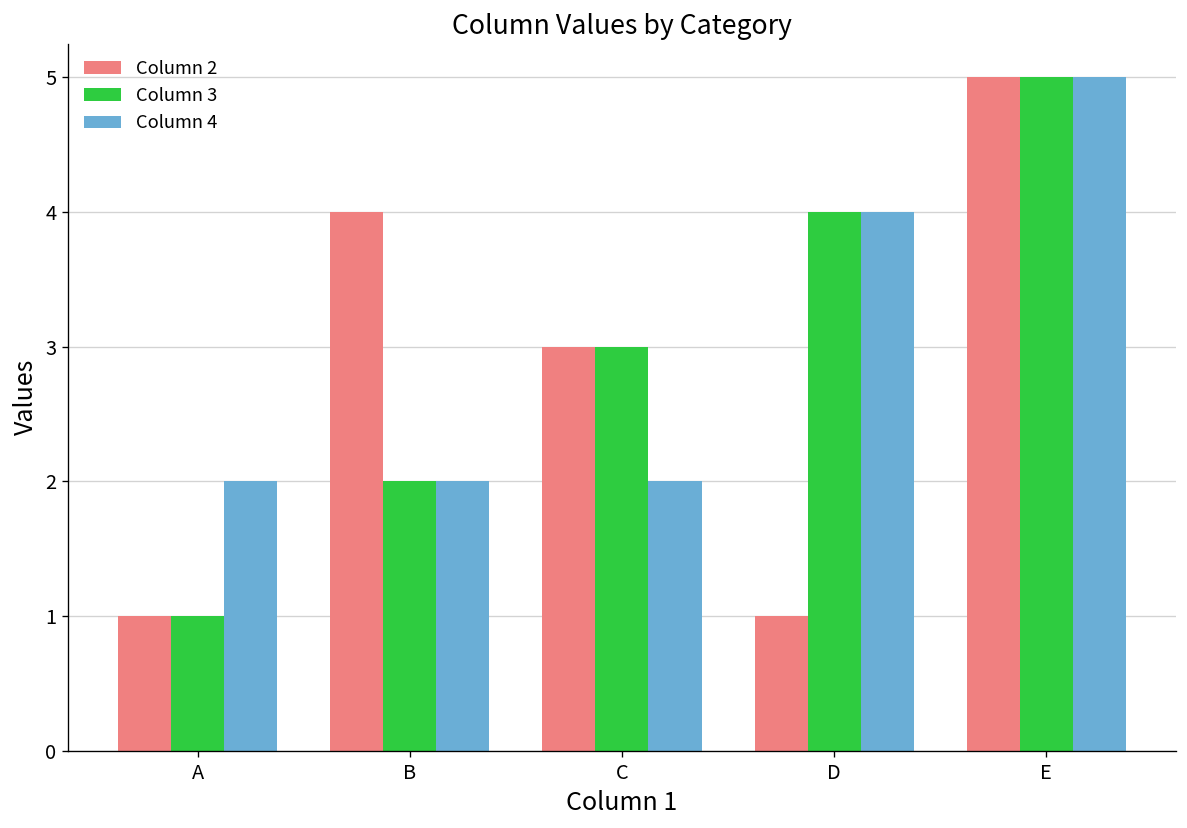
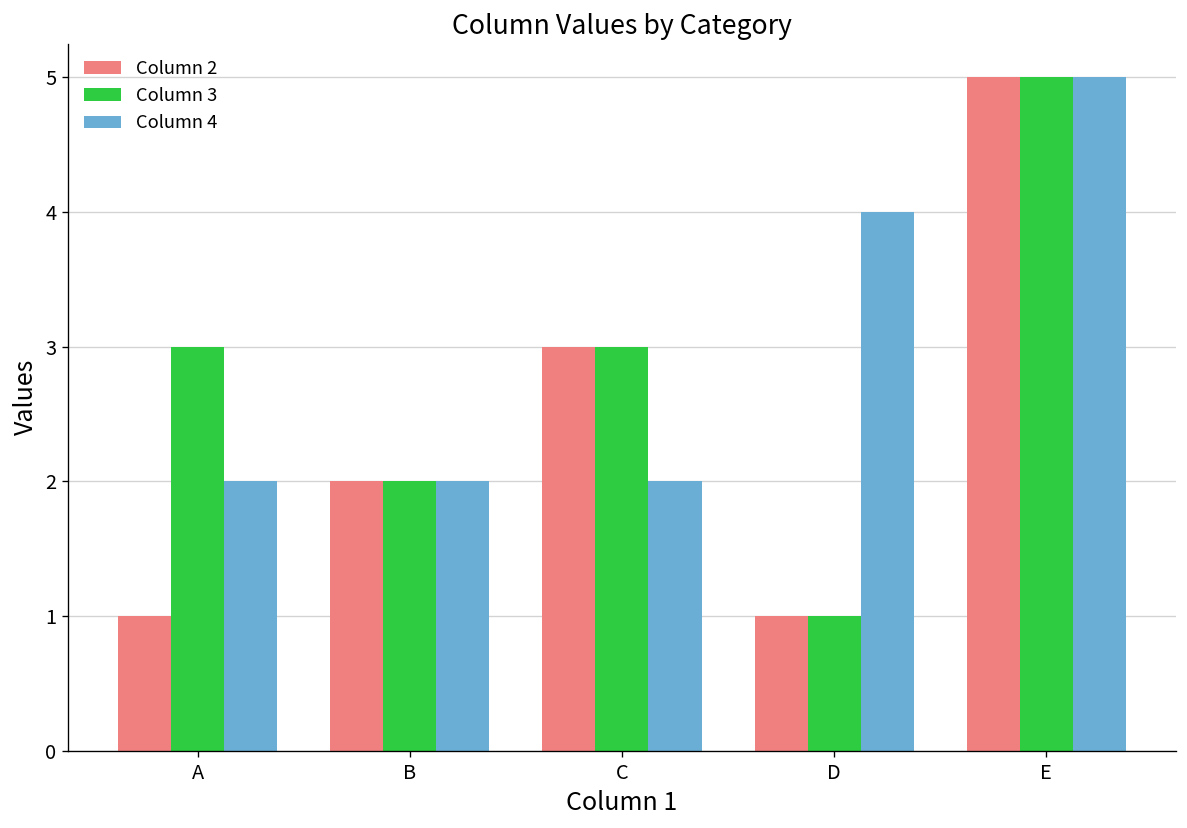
  {
    "Column 2": {
      "A": 1,
-     "B": 4,
+     "B": 2,
      "C": 3,
      "D": 1,
      "E": 5
    },
    "Column 3": {
-     "A": 1,
+     "A": 3,
      "B": 2,
      "C": 3,
-     "D": 4,
+     "D": 1,
      "E": 5
    },
    "Column 4": {
      "A": 2,
      "B": 2,
      "C": 2,
      "D": 4,
      "E": 5
    }
  }
